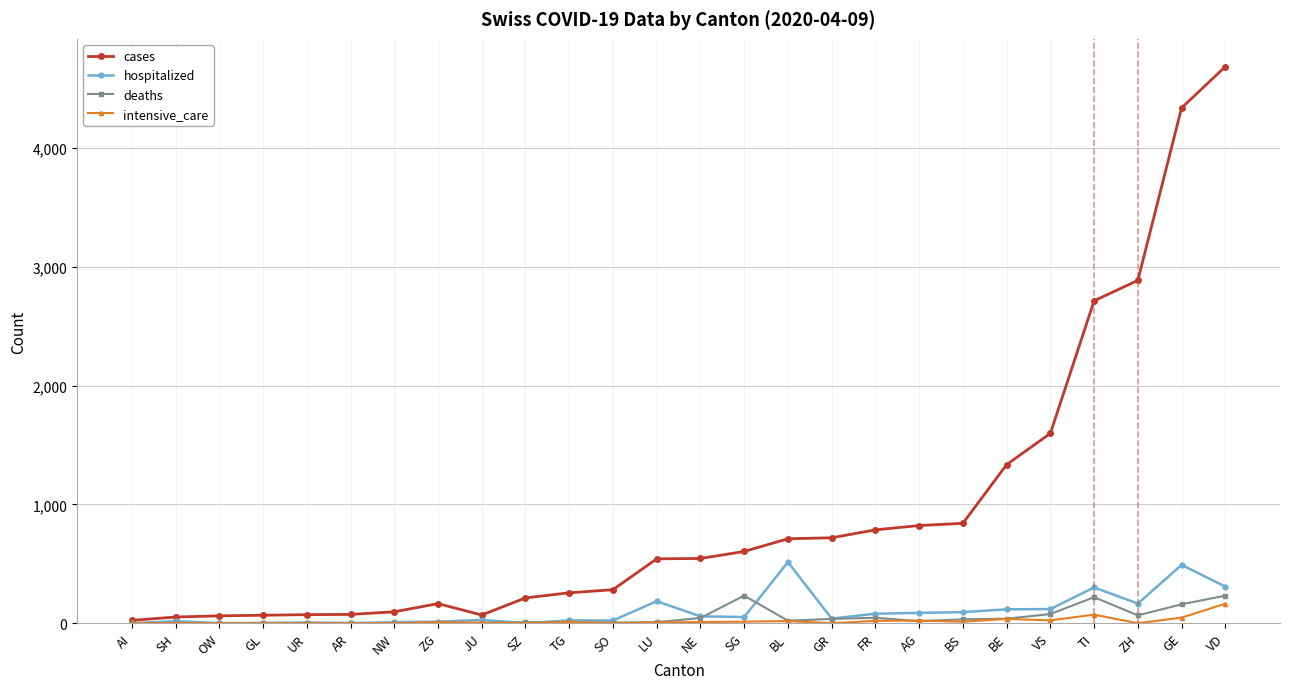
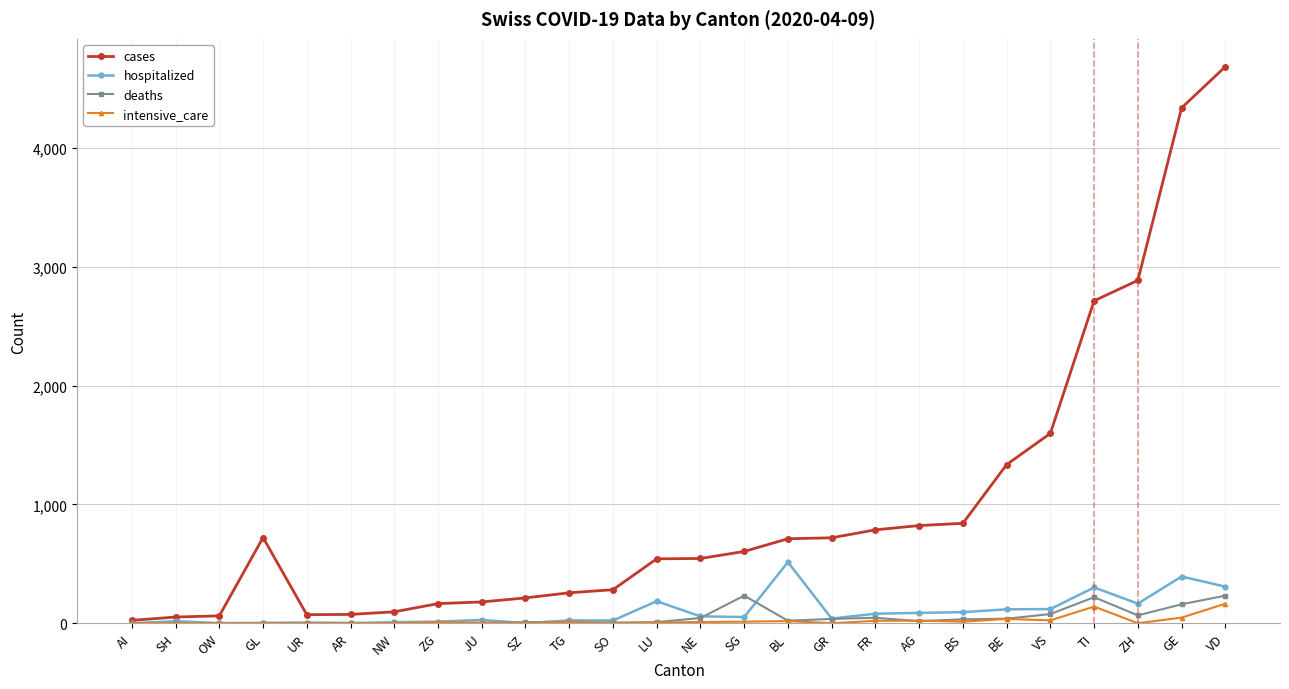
  {
    "cases": {
      "AI": "20",
      "SH": "50",
      "OW": "60",
-     "GL": "70",
+     "GL": "720",
      "UR": "70",
      "AR": "70",
      "NW": "100",
      "ZG": "170",
-     "JU": "70",
+     "JU": "180",
      "SZ": "210",
      "TG": "260",
      "SO": "280",
      "LU": "540",
      "NE": "550",
      "SG": "600",
      "BL": "710",
      "GR": "720",
      "FR": "790",
      "AG": "820",
      "BS": "840",
      "BE": "1,340",
      "VS": "1,600",
      "TI": "2,710",
      "ZH": "2,890",
      "GE": "4,340",
      "VD": "4,690"
    },
    "hospitalized": {
      "JU": "30",
      "LU": "190",
      "SG": "50",
      "BL": "510",
      "FR": "80",
      "AG": "90",
      "BS": "90",
      "BE": "120",
      "VS": "120",
      "TI": "300",
      "ZH": "170",
-     "GE": "490",
+     "GE": "390",
      "VD": "310"
    },
    "deaths": {
      "SG": "230",
      "FR": "50",
      "VS": "80",
      "TI": "220",
      "ZH": "70",
      "GE": "160",
      "VD": "230"
    },
    "intensive_care": {
      "NE": "10",
      "SG": "10",
      "GR": "0",
      "FR": "20",
      "VS": "20",
-     "TI": "70",
+     "TI": "140",
      "ZH": "0",
      "GE": "50",
      "VD": "160"
    }
  }
